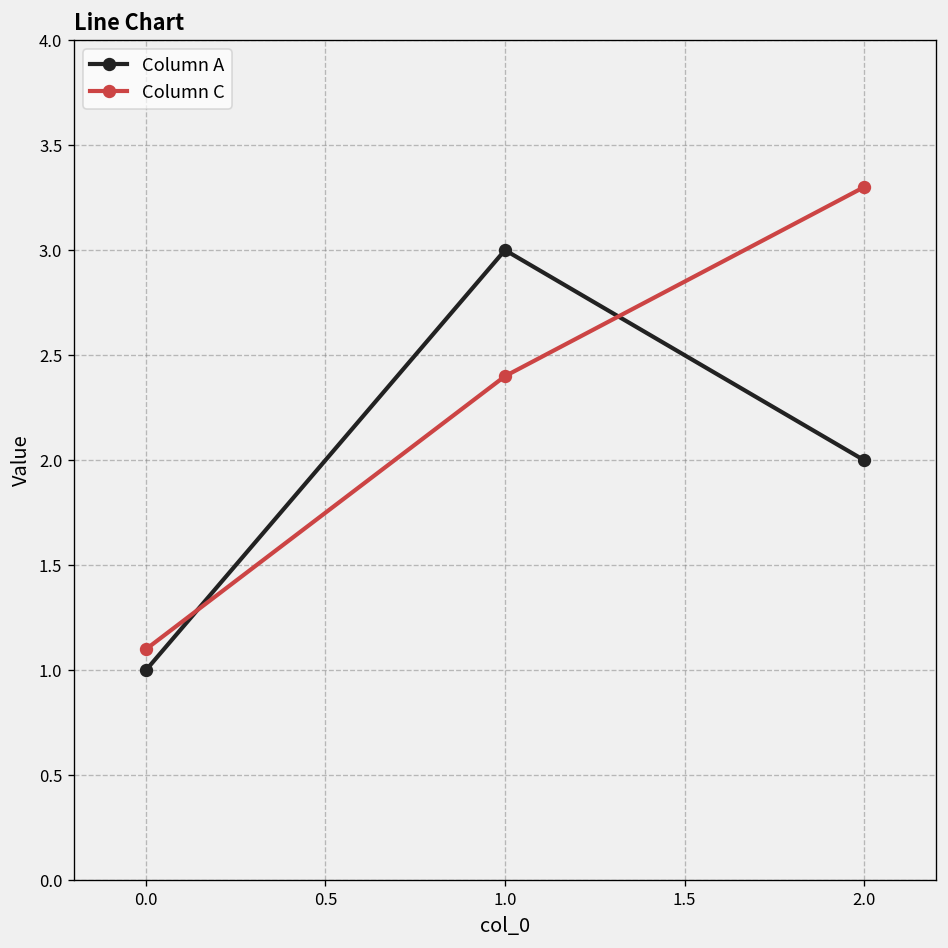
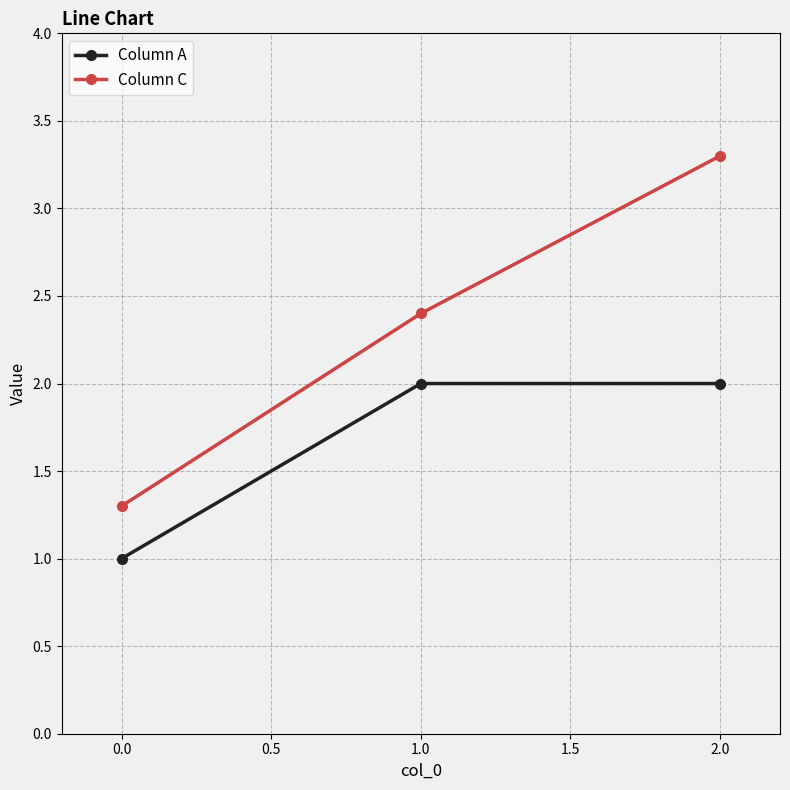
  {
    "Column A": {
      "0.0": 1,
-     "1.0": 3,
+     "1.0": 2,
      "2.0": 2
    },
    "Column C": {
-     "0.0": 1.1,
+     "0.0": 1.3,
      "1.0": 2.4,
      "2.0": 3.3
    }
  }
